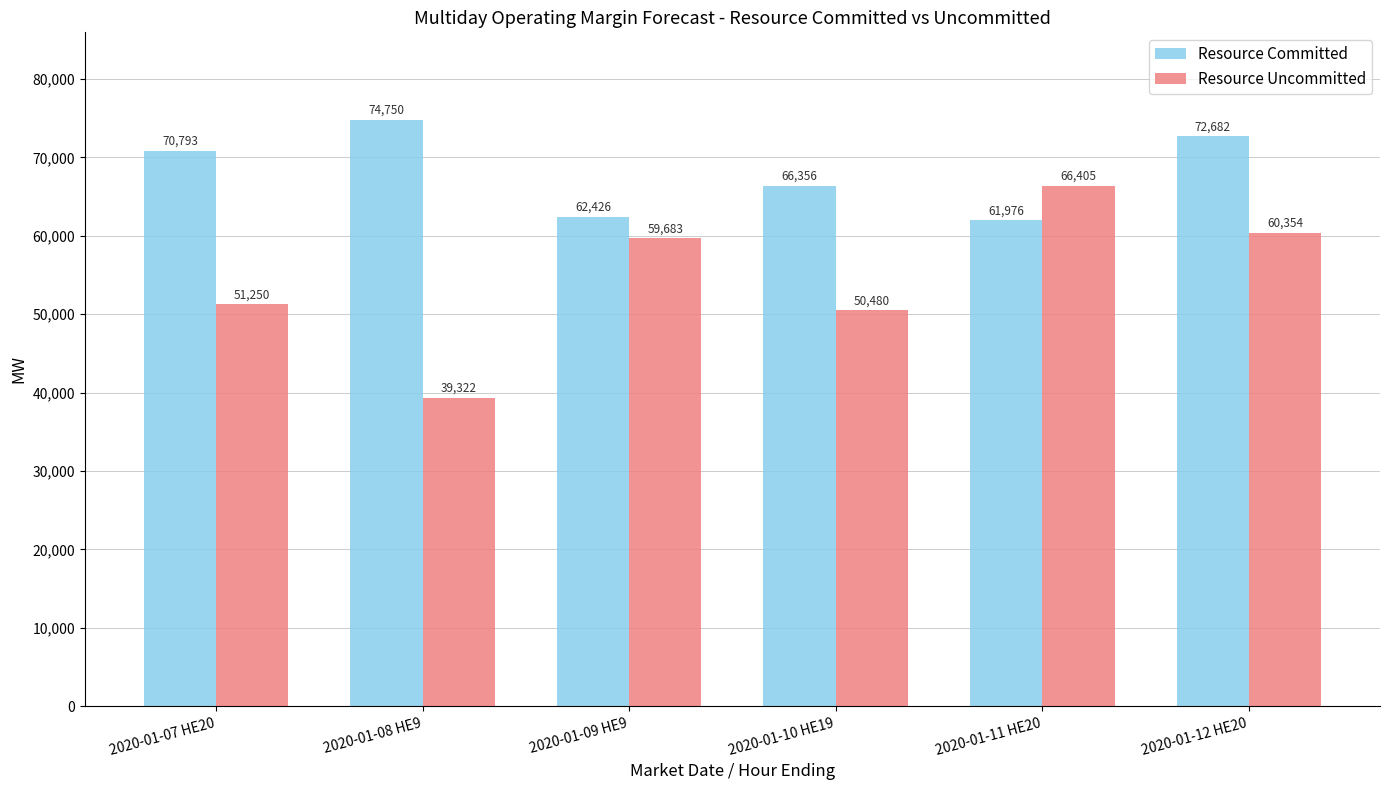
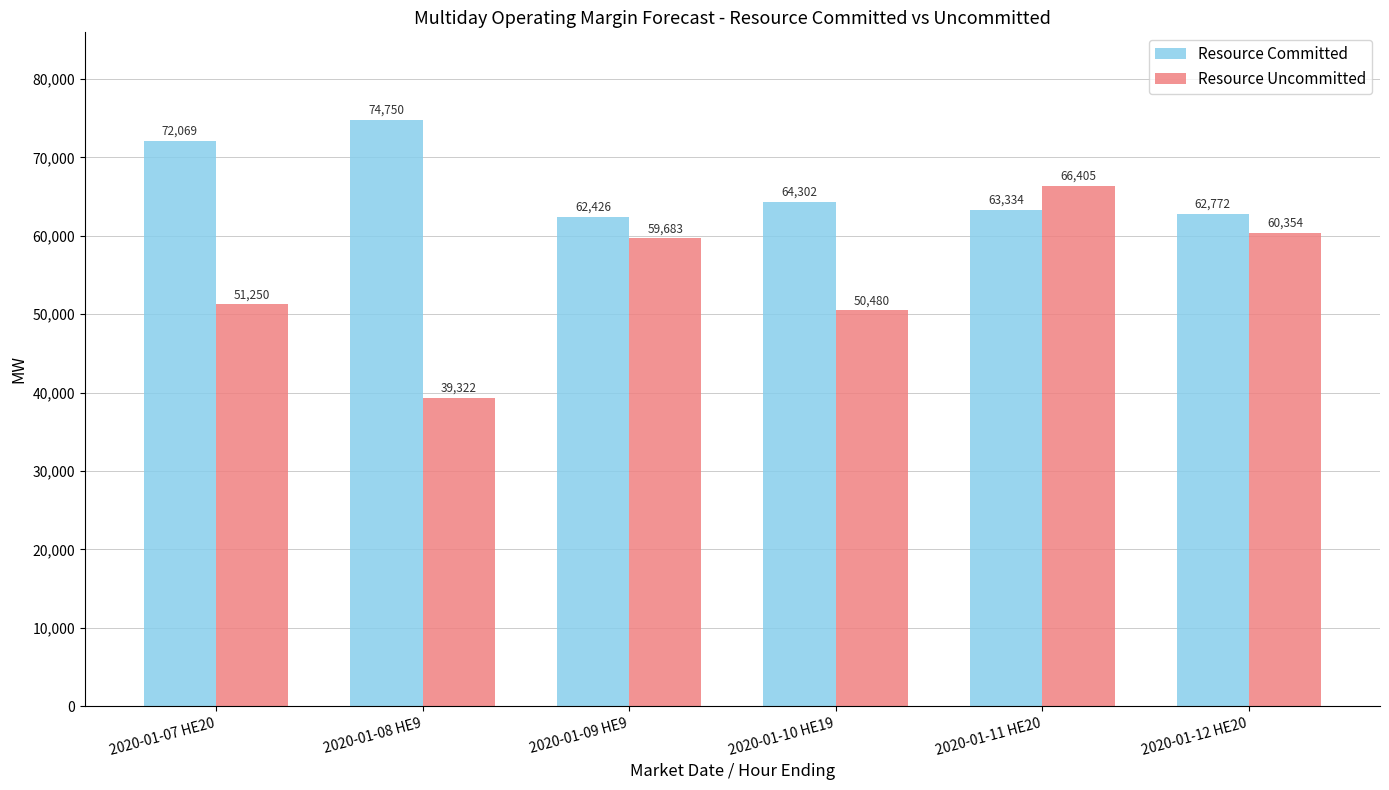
  {
    "Resource Committed": {
-     "2020-01-07 HE20": "70,793",
+     "2020-01-07 HE20": "72,069",
      "2020-01-08 HE9": "74,750",
      "2020-01-09 HE9": "62,426",
-     "2020-01-10 HE19": "66,356",
-     "2020-01-11 HE20": "61,976",
-     "2020-01-12 HE20": "72,682"
+     "2020-01-10 HE19": "64,302",
+     "2020-01-11 HE20": "63,334",
+     "2020-01-12 HE20": "62,772"
    },
    "Resource Uncommitted": {
      "2020-01-07 HE20": "51,250",
      "2020-01-08 HE9": "39,322",
      "2020-01-09 HE9": "59,683",
      "2020-01-10 HE19": "50,480",
      "2020-01-11 HE20": "66,405",
      "2020-01-12 HE20": "60,354"
    }
  }
